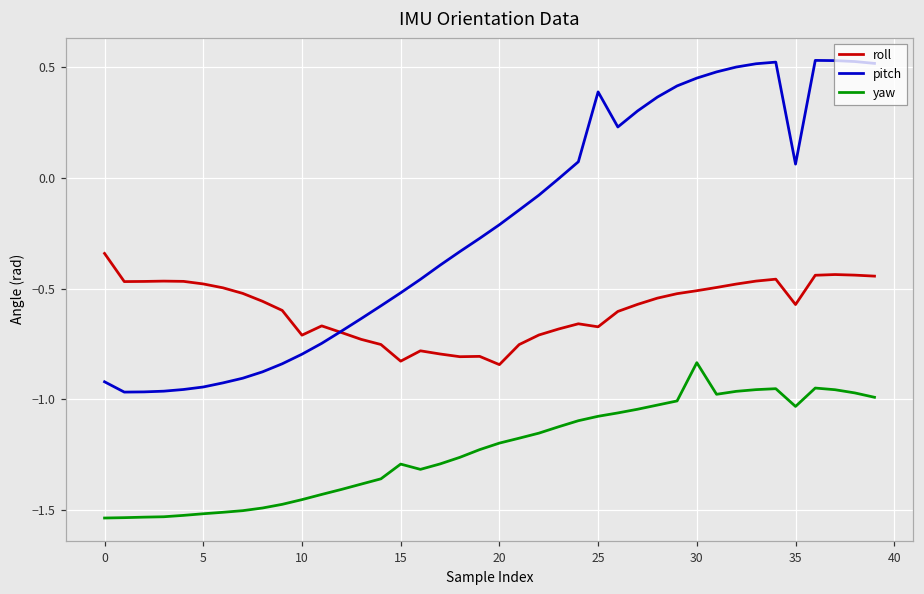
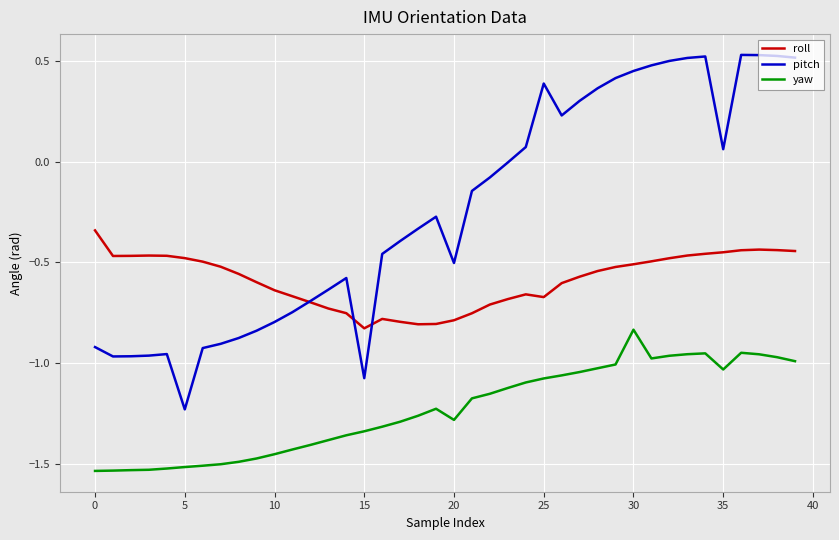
  {
    "roll": {
      "0": -0.34,
      "5": -0.48,
-     "10": -0.71,
+     "10": -0.64,
      "15": -0.83,
-     "20": -0.84,
+     "20": -0.79,
      "25": -0.67,
      "30": -0.51,
-     "35": -0.57
+     "35": -0.45
    },
    "pitch": {
      "0": -0.92,
-     "5": -0.94,
+     "5": -1.23,
      "10": -0.80,
-     "15": -0.52,
-     "20": -0.21,
+     "15": -1.08,
+     "20": -0.50,
      "25": 0.39,
      "30": 0.45,
      "35": 0.06
    },
    "yaw": {
      "0": -1.54,
      "5": -1.52,
      "10": -1.45,
-     "15": -1.29,
-     "20": -1.20,
+     "15": -1.34,
+     "20": -1.28,
      "25": -1.08,
      "30": -0.83,
      "35": -1.03
    }
  }
